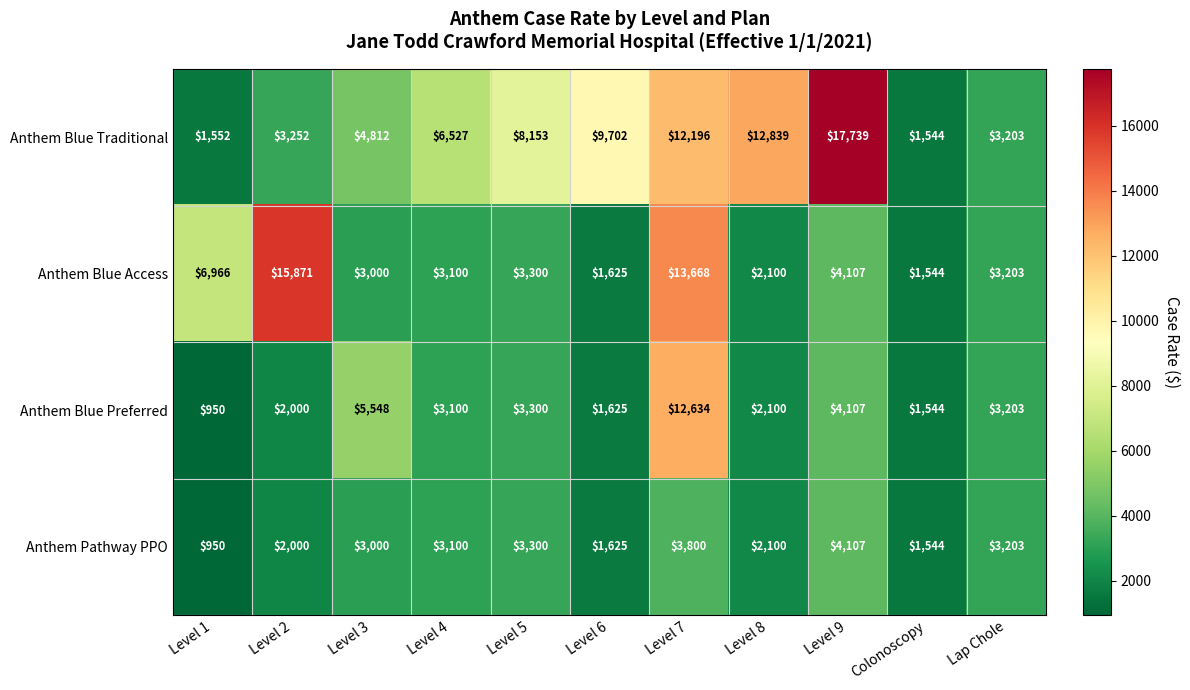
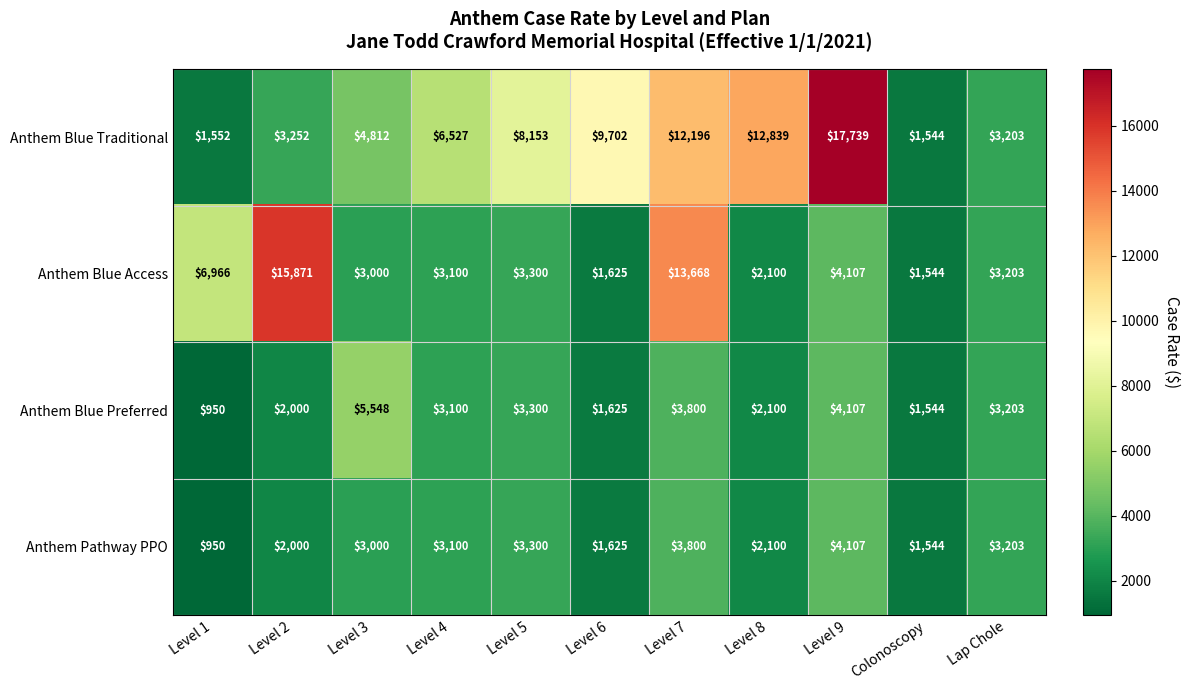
  {
    "Anthem Blue Traditional": {
      "Level 1": "$1,552",
      "Level 2": "$3,252",
      "Level 3": "$4,812",
      "Level 4": "$6,527",
      "Level 5": "$8,153",
      "Level 6": "$9,702",
      "Level 7": "$12,196",
      "Level 8": "$12,839",
      "Level 9": "$17,739",
      "Colonoscopy": "$1,544",
      "Lap Chole": "$3,203"
    },
    "Anthem Blue Access": {
      "Level 1": "$6,966",
      "Level 2": "$15,871",
      "Level 3": "$3,000",
      "Level 4": "$3,100",
      "Level 5": "$3,300",
      "Level 6": "$1,625",
      "Level 7": "$13,668",
      "Level 8": "$2,100",
      "Level 9": "$4,107",
      "Colonoscopy": "$1,544",
      "Lap Chole": "$3,203"
    },
    "Anthem Blue Preferred": {
      "Level 1": "$950",
      "Level 2": "$2,000",
      "Level 3": "$5,548",
      "Level 4": "$3,100",
      "Level 5": "$3,300",
      "Level 6": "$1,625",
-     "Level 7": "$12,634",
+     "Level 7": "$3,800",
      "Level 8": "$2,100",
      "Level 9": "$4,107",
      "Colonoscopy": "$1,544",
      "Lap Chole": "$3,203"
    },
    "Anthem Pathway PPO": {
      "Level 1": "$950",
      "Level 2": "$2,000",
      "Level 3": "$3,000",
      "Level 4": "$3,100",
      "Level 5": "$3,300",
      "Level 6": "$1,625",
      "Level 7": "$3,800",
      "Level 8": "$2,100",
      "Level 9": "$4,107",
      "Colonoscopy": "$1,544",
      "Lap Chole": "$3,203"
    }
  }
